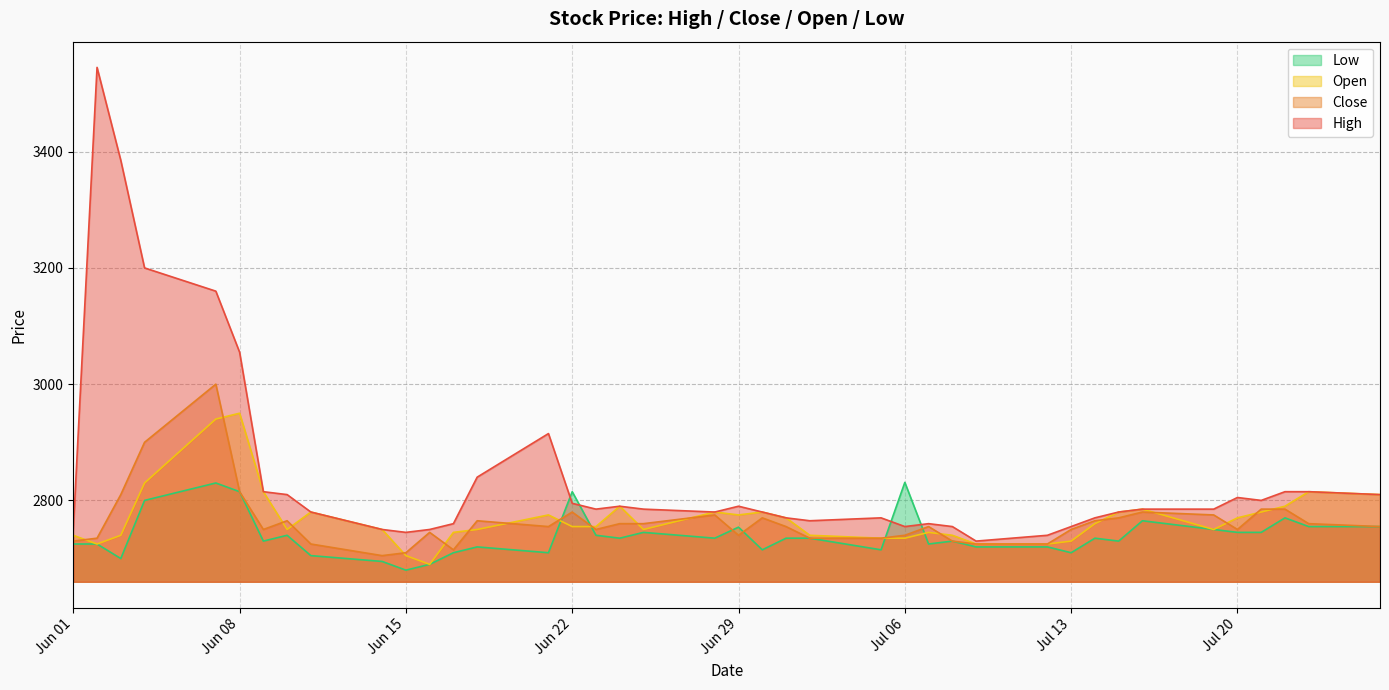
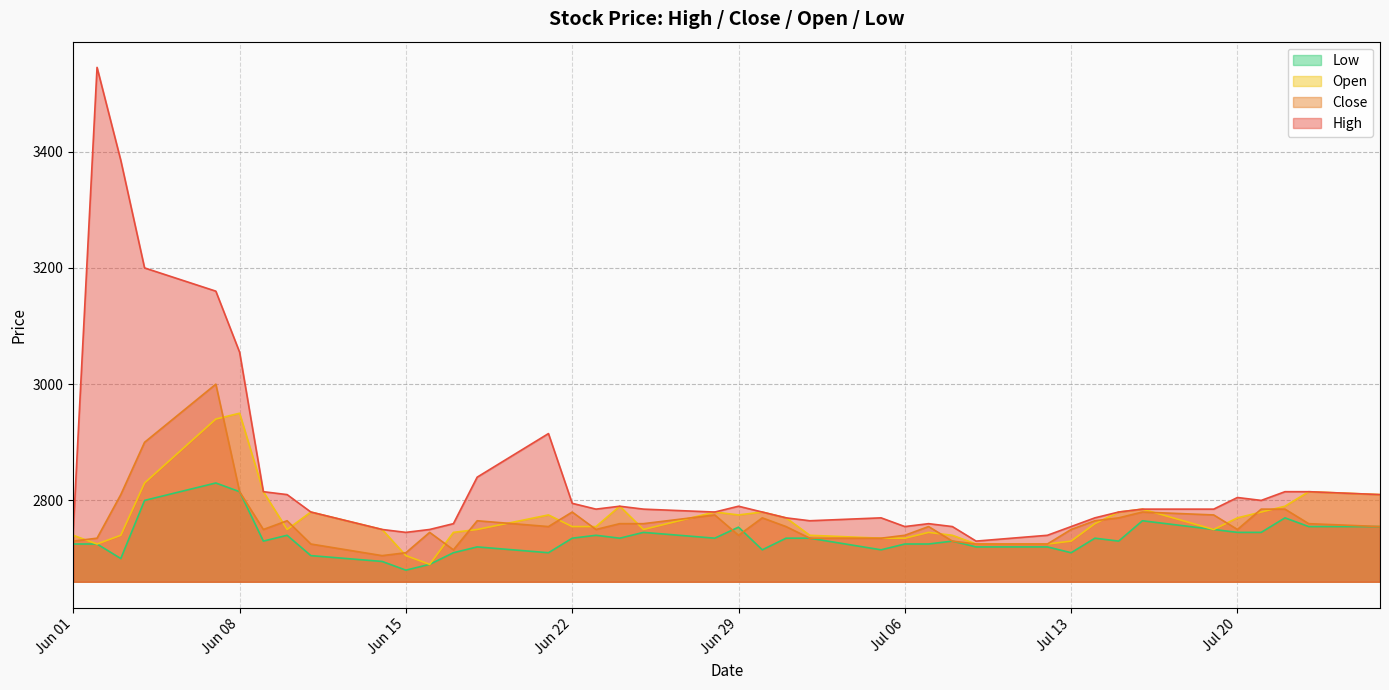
  {
    "Low": {
      "Jun 01": 2730,
      "Jun 15": 2680,
-     "Jun 22": 2820,
+     "Jun 22": 2740,
      "Jun 29": 2750,
-     "Jul 06": 2830,
+     "Jul 06": 2730,
      "Jul 13": 2710,
      "Jul 20": 2750
    }
  }
